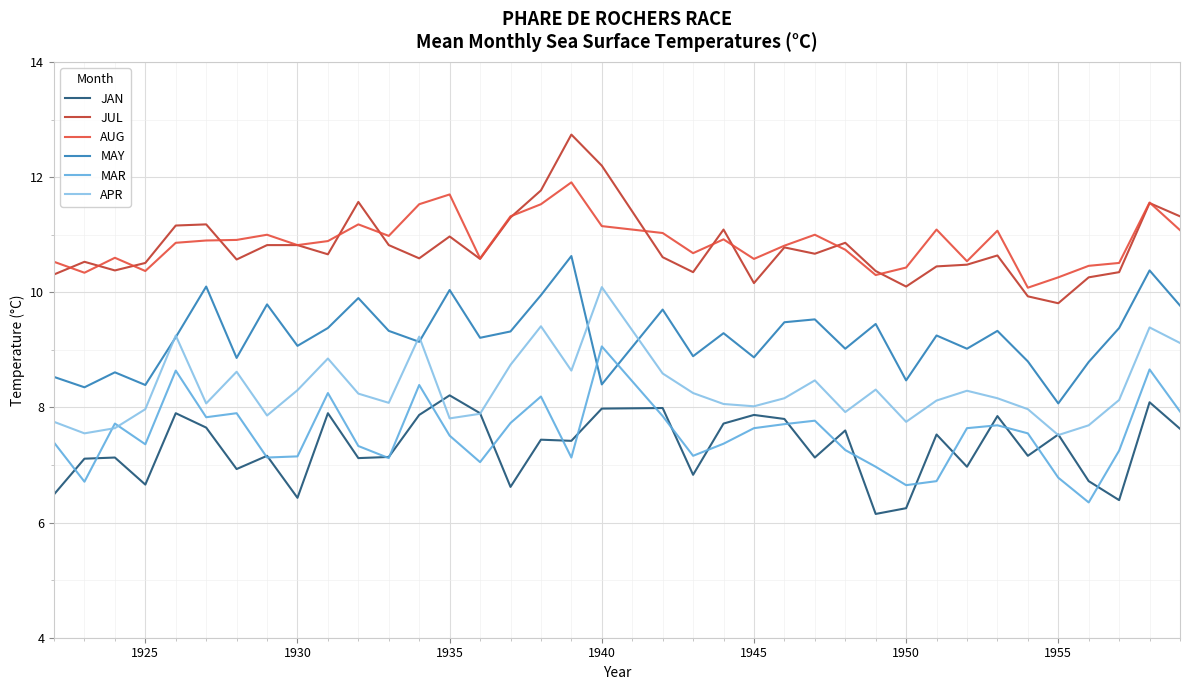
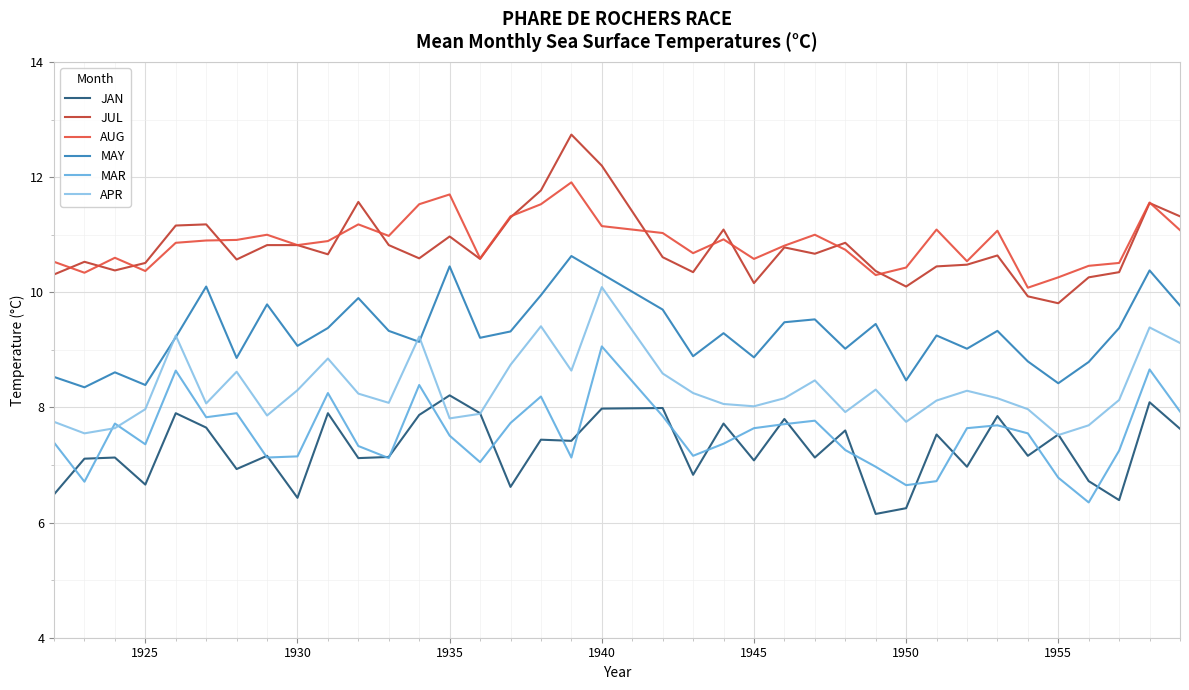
  {
    "JAN": {
      "1925": 6.7,
      "1930": 6.4,
      "1935": 8.2,
      "1940": 8.0,
-     "1945": 7.9,
+     "1945": 7.1,
      "1950": 6.3
    },
    "MAY": {
      "1925": 8.4,
      "1930": 9.1,
-     "1935": 10.0,
-     "1940": 8.4,
+     "1935": 10.5,
+     "1940": 10.3,
      "1945": 8.9,
      "1950": 8.5,
-     "1955": 8.1
+     "1955": 8.4
    }
  }
